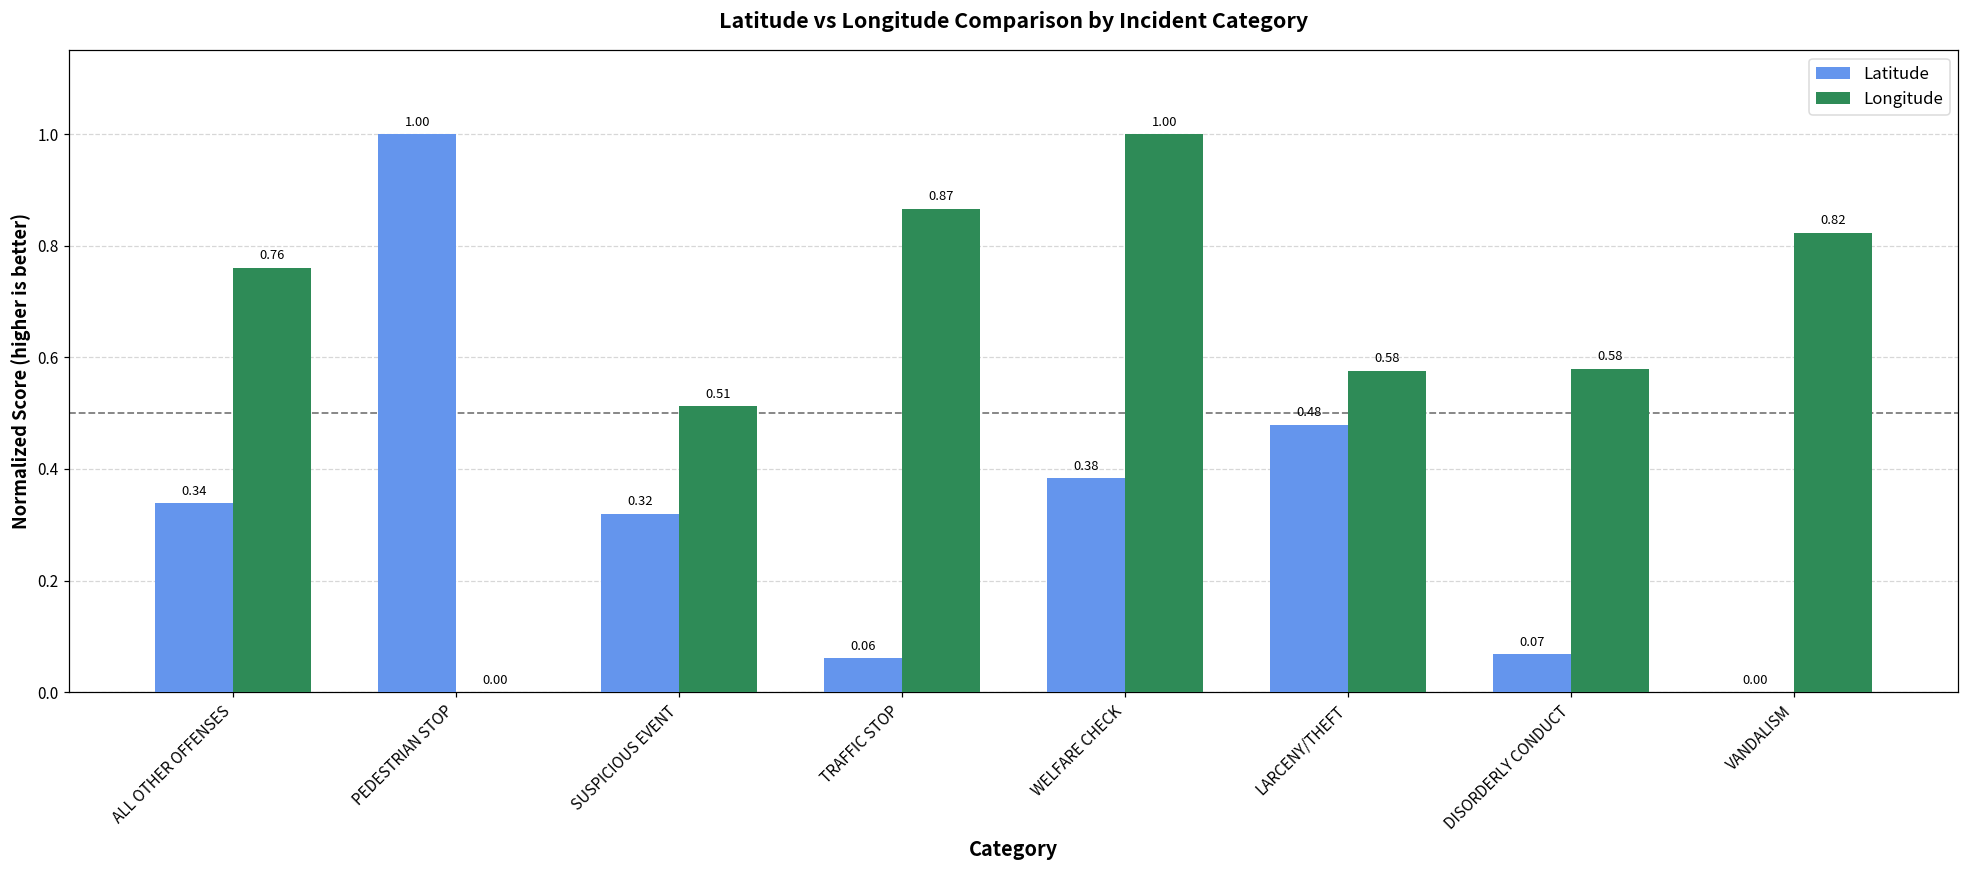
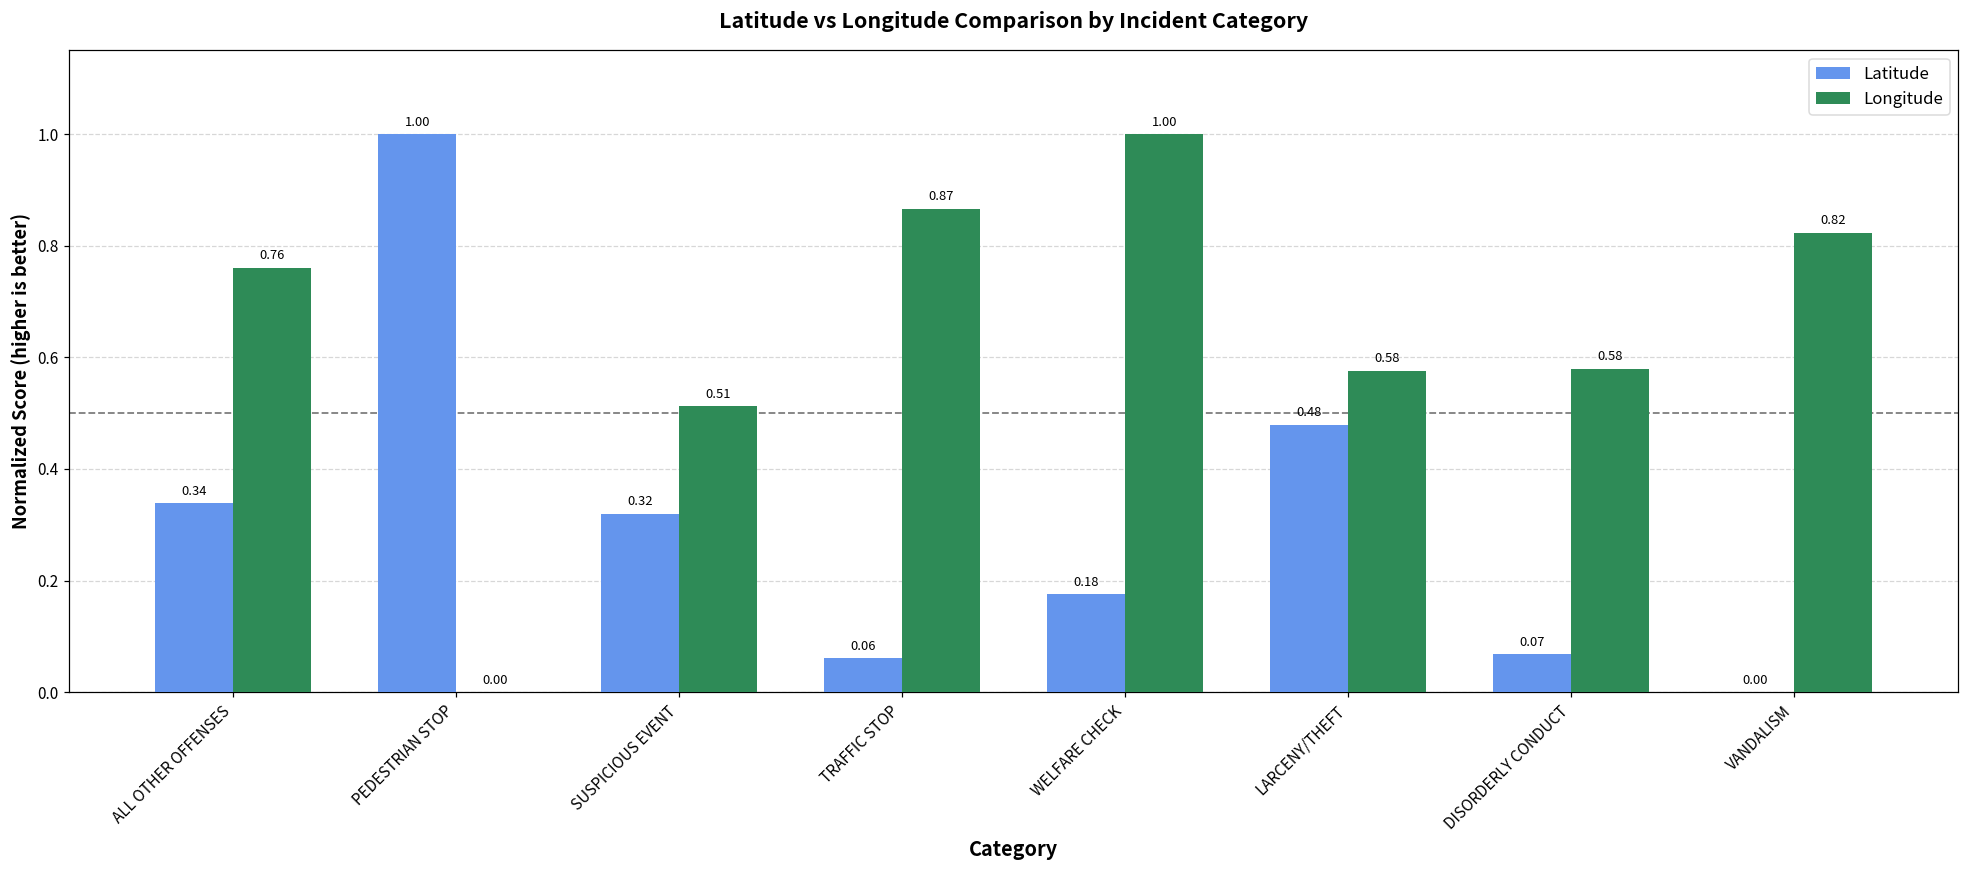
  {
    "Latitude": {
      "ALL OTHER OFFENSES": 0.34,
      "PEDESTRIAN STOP": 1.00,
      "SUSPICIOUS EVENT": 0.32,
      "TRAFFIC STOP": 0.06,
-     "WELFARE CHECK": 0.38,
+     "WELFARE CHECK": 0.18,
      "LARCENY/THEFT": 0.48,
      "DISORDERLY CONDUCT": 0.07,
      "VANDALISM": 0.00
    },
    "Longitude": {
      "ALL OTHER OFFENSES": 0.76,
      "PEDESTRIAN STOP": 0.00,
      "SUSPICIOUS EVENT": 0.51,
      "TRAFFIC STOP": 0.87,
      "WELFARE CHECK": 1.00,
      "LARCENY/THEFT": 0.58,
      "DISORDERLY CONDUCT": 0.58,
      "VANDALISM": 0.82
    }
  }
